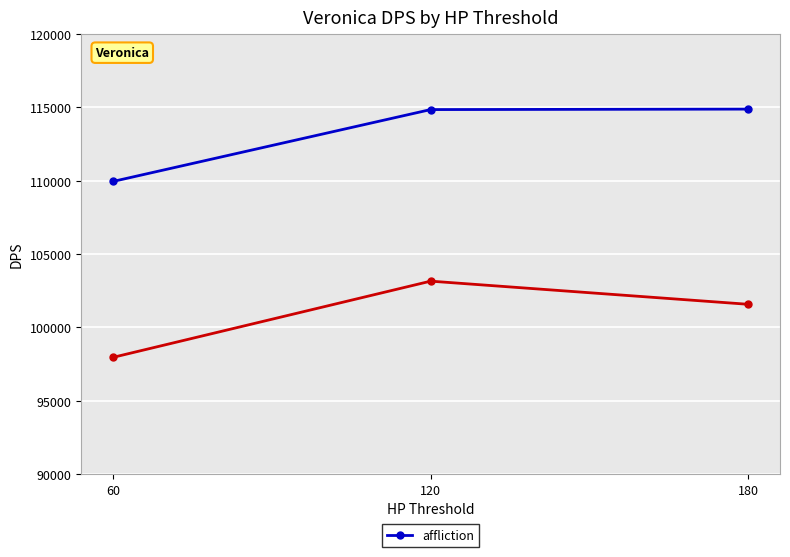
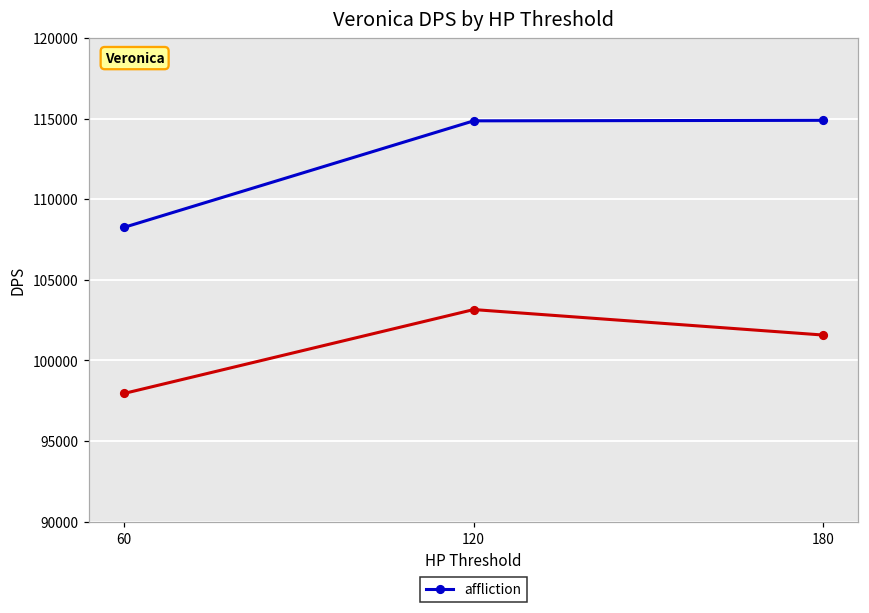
  {
    "affliction": {
-     "60": 110000,
+     "60": 108300,
      "120": 114900,
      "180": 114900
    }
  }
